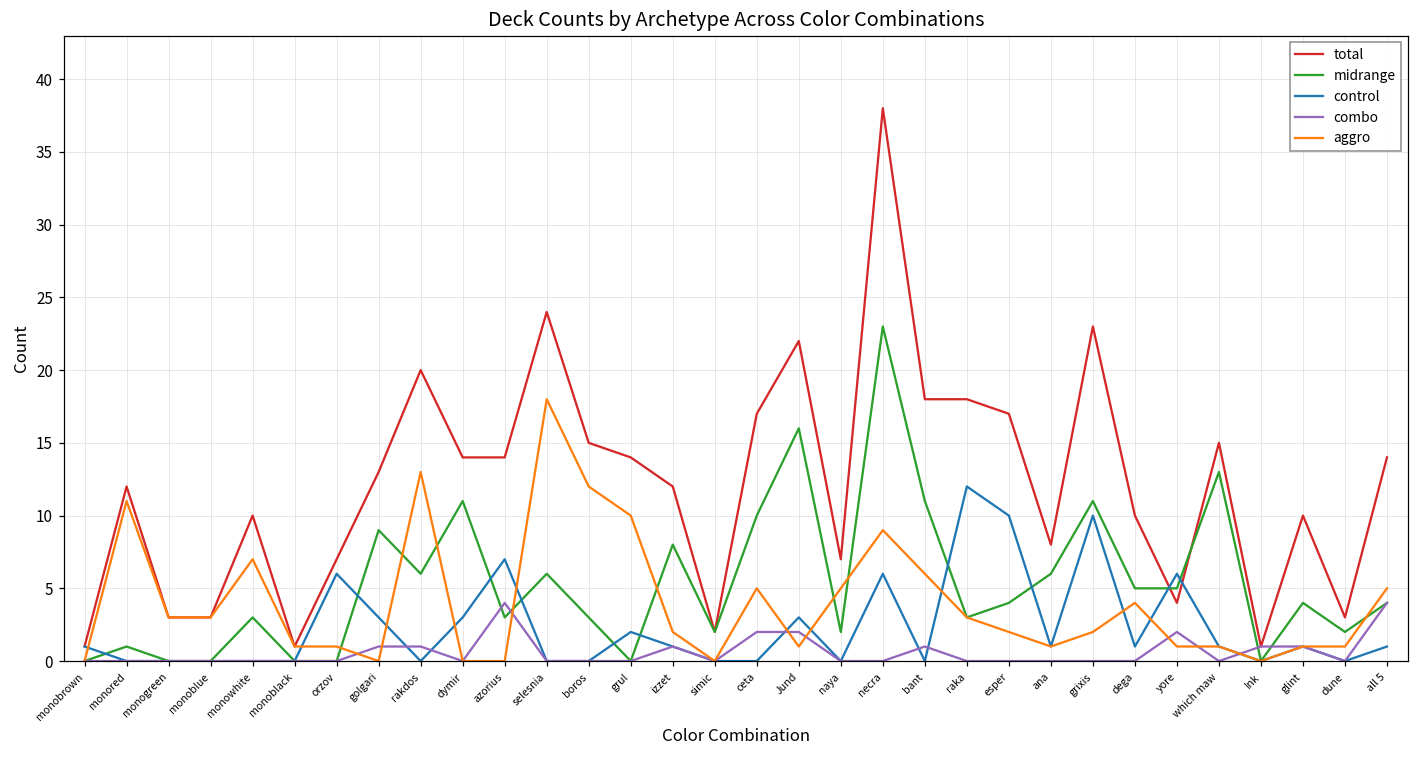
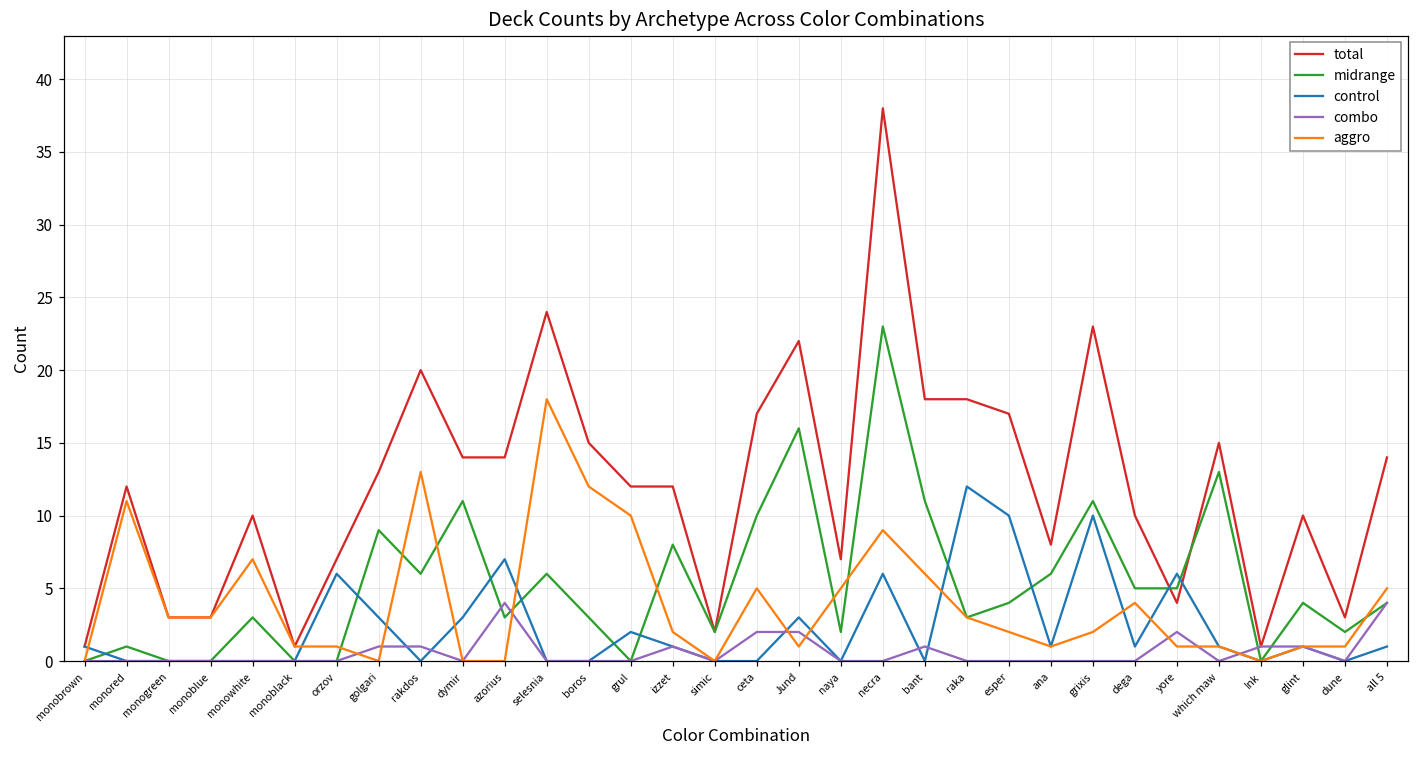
  {
    "total": {
      "monored": 12,
      "monowhite": 10,
      "orzov": 7,
      "golgari": 13,
      "rakdos": 20,
      "dymir": 14,
      "azorius": 14,
      "selesnia": 24,
      "boros": 15,
-     "grul": 14,
+     "grul": 12,
      "izzet": 12,
      "ceta": 17,
      "Jund": 22,
      "naya": 7,
      "necra": 38,
      "bant": 18,
      "raka": 18,
      "esper": 17,
      "ana": 8,
      "grixis": 23,
      "dega": 10,
      "yore": 4,
      "which maw": 15,
      "glint": 10,
      "dune": 3,
      "all 5": 14
    },
    "midrange": {
      "monored": 1,
      "monowhite": 3,
      "golgari": 9,
      "rakdos": 6,
      "dymir": 11,
      "azorius": 3,
      "selesnia": 6,
      "boros": 3,
      "izzet": 8,
      "ceta": 10,
      "Jund": 16,
      "naya": 2,
      "necra": 23,
      "bant": 11,
      "esper": 4,
      "ana": 6,
      "grixis": 11,
      "dega": 5,
      "yore": 5,
      "which maw": 13,
      "glint": 4,
      "dune": 2
    },
    "control": {
      "orzov": 6,
      "golgari": 3,
      "rakdos": 0,
      "dymir": 3,
      "azorius": 7,
      "grul": 2,
      "ceta": 0,
      "Jund": 3,
      "necra": 6,
      "bant": 0,
      "raka": 12,
      "esper": 10,
      "grixis": 10,
      "dega": 1,
      "yore": 6,
      "all 5": 1
    },
    "combo": {
      "golgari": 1,
      "rakdos": 1,
      "azorius": 4,
      "ceta": 2,
      "Jund": 2,
      "necra": 0,
      "bant": 1,
      "raka": 0,
      "esper": 0,
      "ana": 0,
      "grixis": 0,
      "dega": 0,
      "yore": 2,
      "which maw": 0
    },
    "aggro": {
      "monored": 11,
      "monowhite": 7,
      "orzov": 1,
      "golgari": 0,
      "rakdos": 13,
      "azorius": 0,
      "selesnia": 18,
      "boros": 12,
      "grul": 10,
      "izzet": 2,
      "ceta": 5,
      "Jund": 1,
      "naya": 5,
      "necra": 9,
      "bant": 6,
      "esper": 2,
      "grixis": 2,
      "dega": 4,
      "yore": 1,
      "dune": 1,
      "all 5": 5
    }
  }
